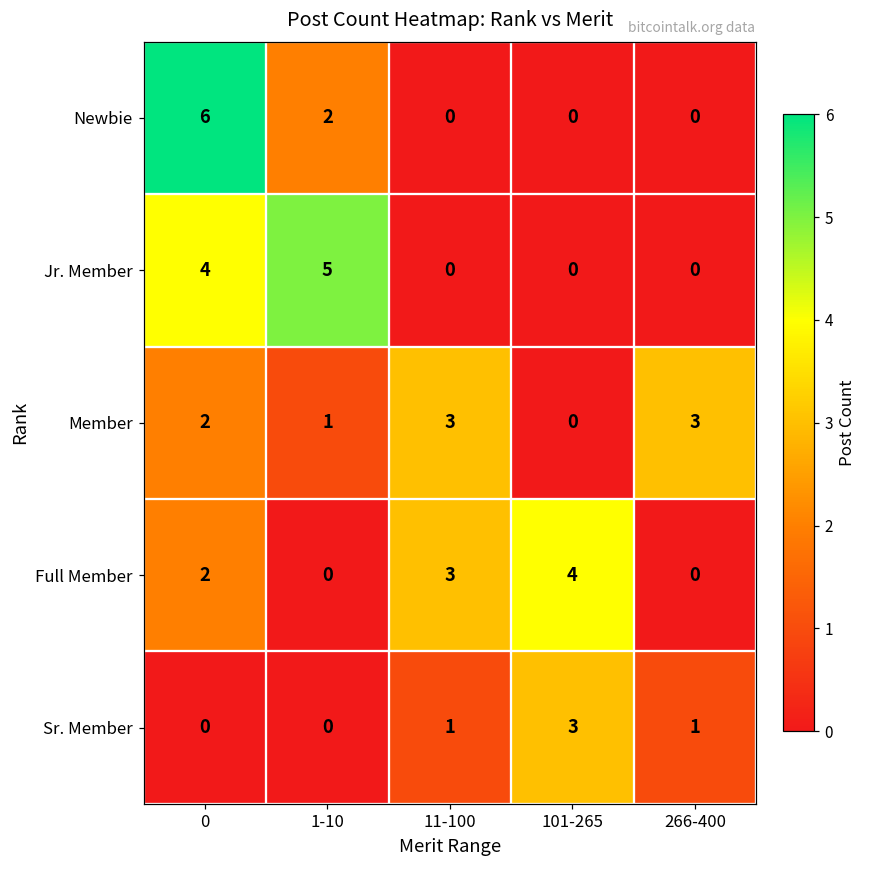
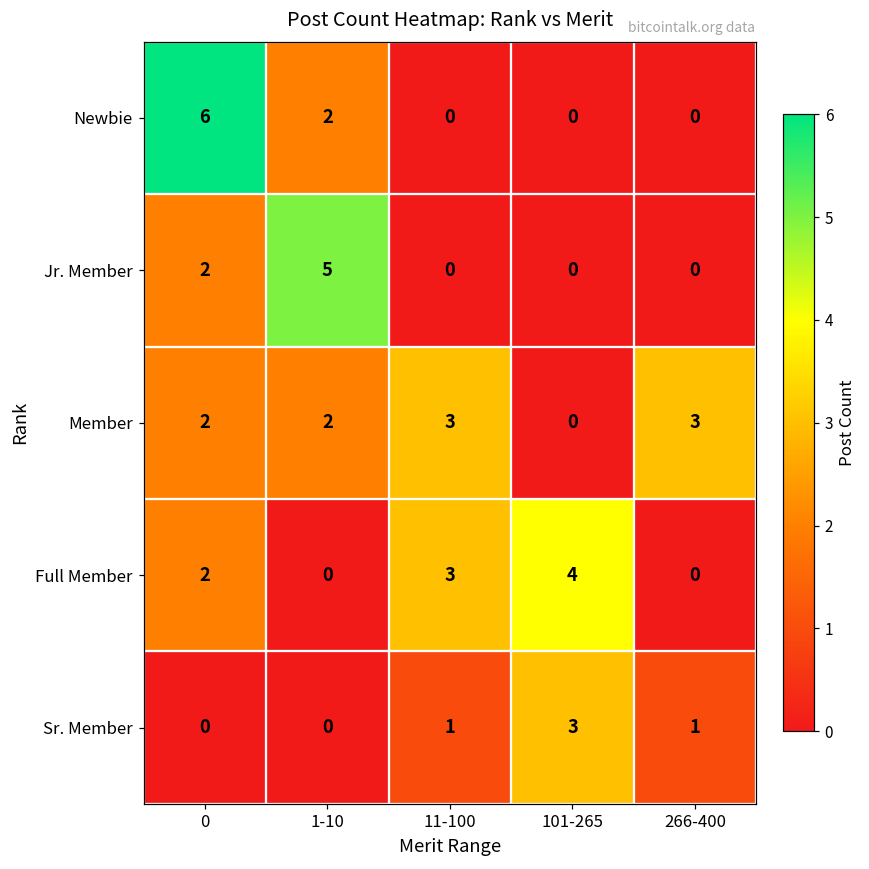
  {
    "Newbie": {
      "0": 6,
      "1-10": 2,
      "11-100": 0,
      "101-265": 0,
      "266-400": 0
    },
    "Jr. Member": {
-     "0": 4,
+     "0": 2,
      "1-10": 5,
      "11-100": 0,
      "101-265": 0,
      "266-400": 0
    },
    "Member": {
      "0": 2,
-     "1-10": 1,
+     "1-10": 2,
      "11-100": 3,
      "101-265": 0,
      "266-400": 3
    },
    "Full Member": {
      "0": 2,
      "1-10": 0,
      "11-100": 3,
      "101-265": 4,
      "266-400": 0
    },
    "Sr. Member": {
      "0": 0,
      "1-10": 0,
      "11-100": 1,
      "101-265": 3,
      "266-400": 1
    }
  }
